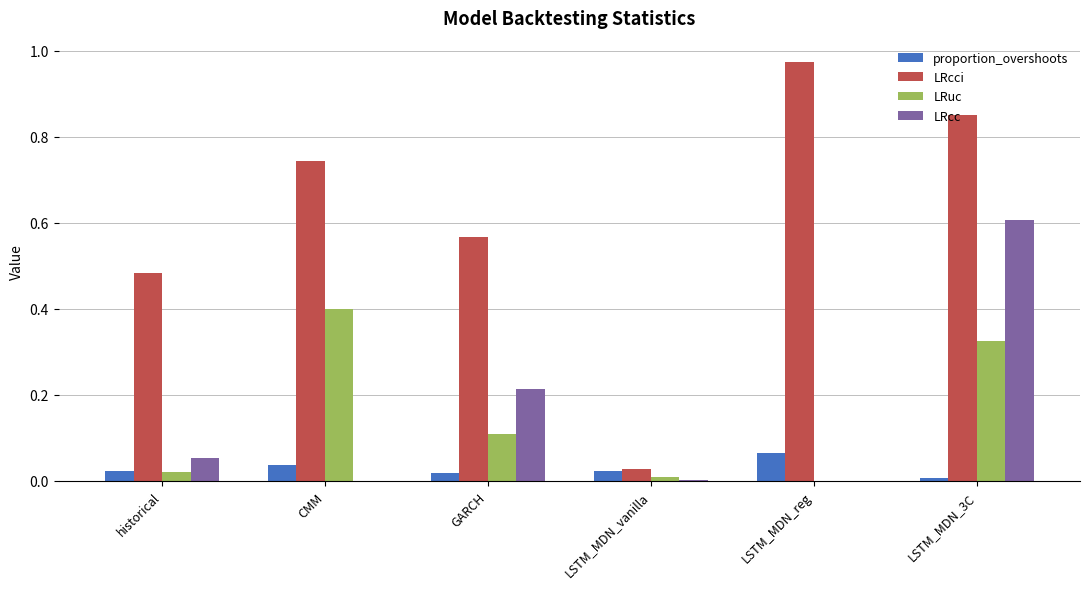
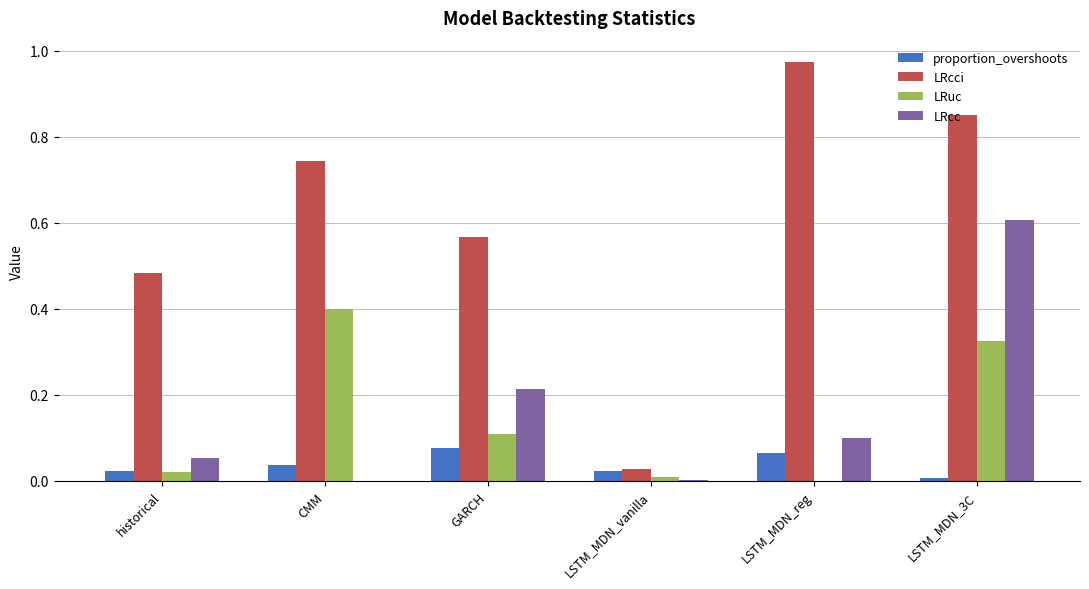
  {
    "proportion_overshoots": {
      "historical": 0.02,
      "CMM": 0.04,
-     "GARCH": 0.02,
+     "GARCH": 0.08,
      "LSTM_MDN_vanilla": 0.02,
      "LSTM_MDN_reg": 0.06,
      "LSTM_MDN_3C": 0.01
    },
    "LRcci": {
      "historical": 0.48,
      "CMM": 0.74,
      "GARCH": 0.57,
      "LSTM_MDN_vanilla": 0.03,
      "LSTM_MDN_reg": 0.98,
      "LSTM_MDN_3C": 0.85
    },
    "LRuc": {
      "historical": 0.02,
      "CMM": 0.40,
      "GARCH": 0.11,
      "LSTM_MDN_vanilla": 0.01,
      "LSTM_MDN_reg": 0.00,
      "LSTM_MDN_3C": 0.33
    },
    "LRcc": {
      "historical": 0.05,
      "CMM": 0.0,
      "GARCH": 0.21,
-     "LSTM_MDN_reg": 0.0,
+     "LSTM_MDN_reg": 0.1,
      "LSTM_MDN_3C": 0.61
    }
  }
